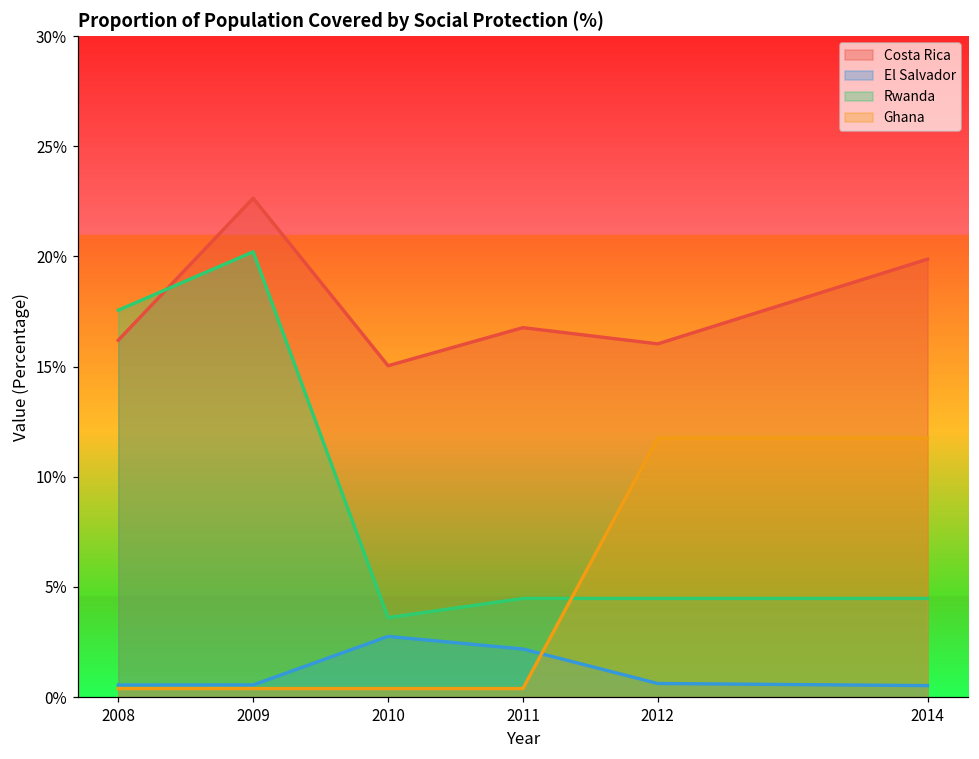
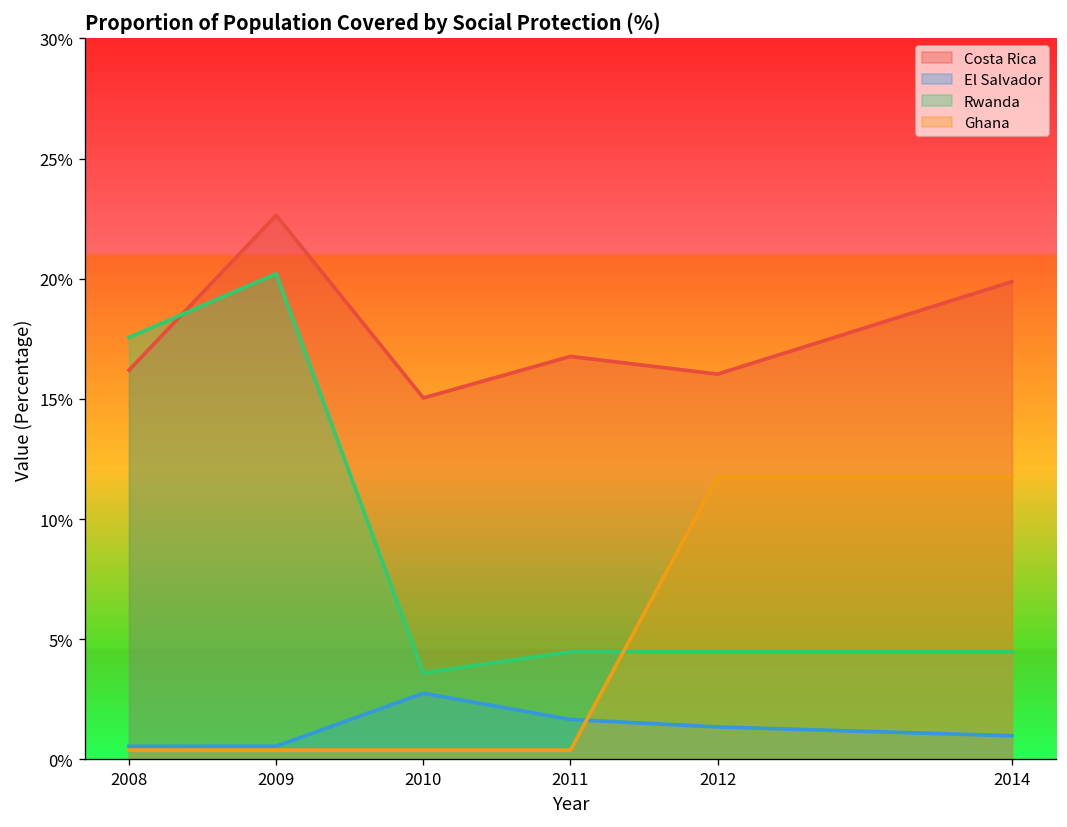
  {
    "El Salvador": {
      "2008": "0.5%",
      "2009": "0.6%",
      "2010": "2.8%",
-     "2011": "2.2%",
-     "2012": "0.6%",
-     "2014": "0.5%"
+     "2011": "1.7%",
+     "2012": "1.4%",
+     "2014": "1.0%"
    },
    "Rwanda": {
      "2008": "17.6%",
      "2009": "20.2%",
      "2010": "3.6%",
      "2011": "4.5%",
      "2012": "4.5%",
      "2014": "4.5%"
    }
  }
